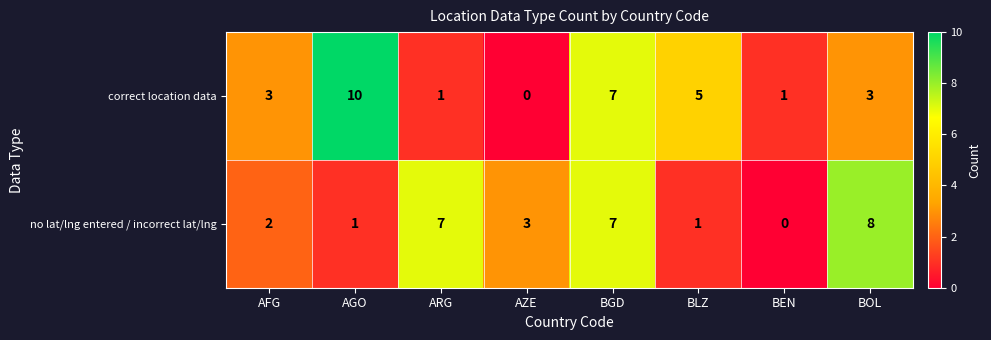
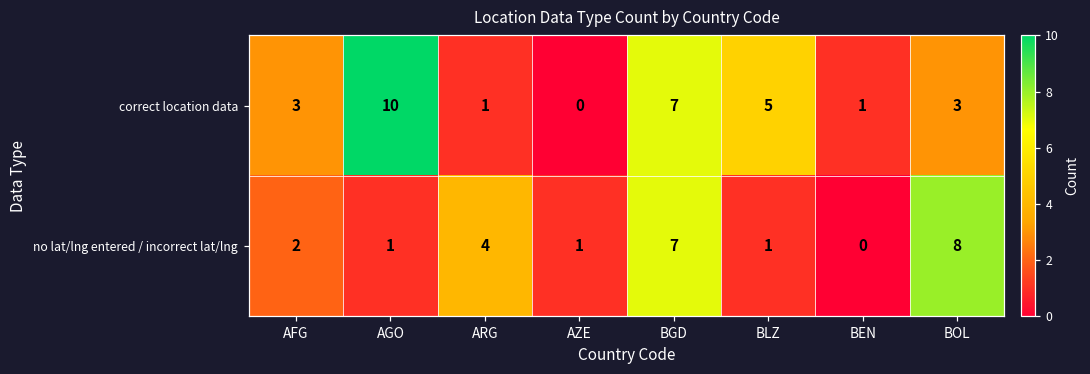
  {
    "correct location data": {
      "AFG": 3,
      "AGO": 10,
      "ARG": 1,
      "AZE": 0,
      "BGD": 7,
      "BLZ": 5,
      "BEN": 1,
      "BOL": 3
    },
    "no lat/lng entered / incorrect lat/lng": {
      "AFG": 2,
      "AGO": 1,
-     "ARG": 7,
-     "AZE": 3,
+     "ARG": 4,
+     "AZE": 1,
      "BGD": 7,
      "BLZ": 1,
      "BEN": 0,
      "BOL": 8
    }
  }
